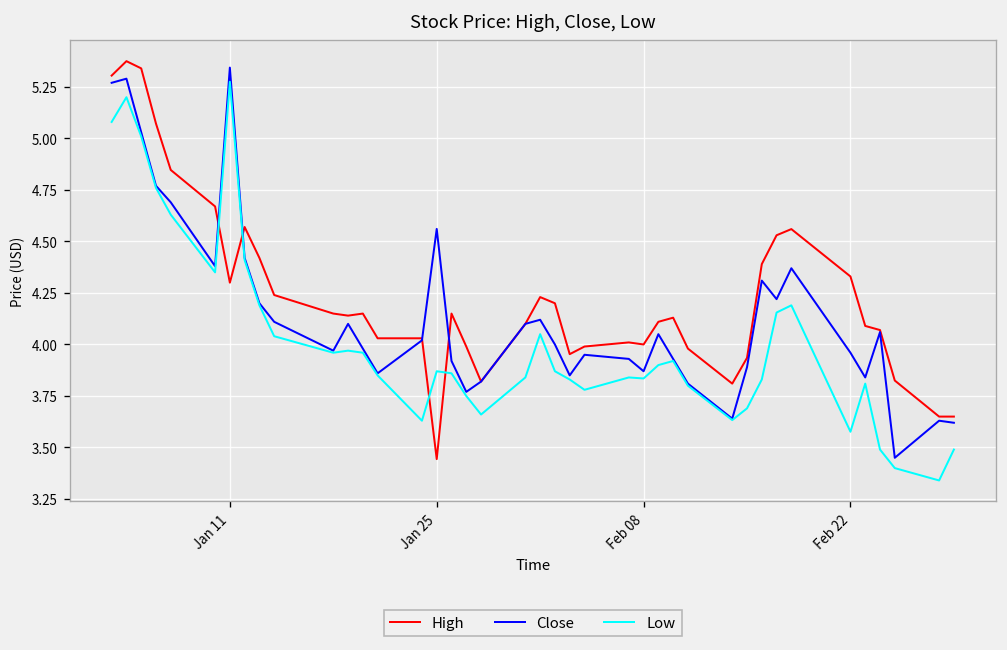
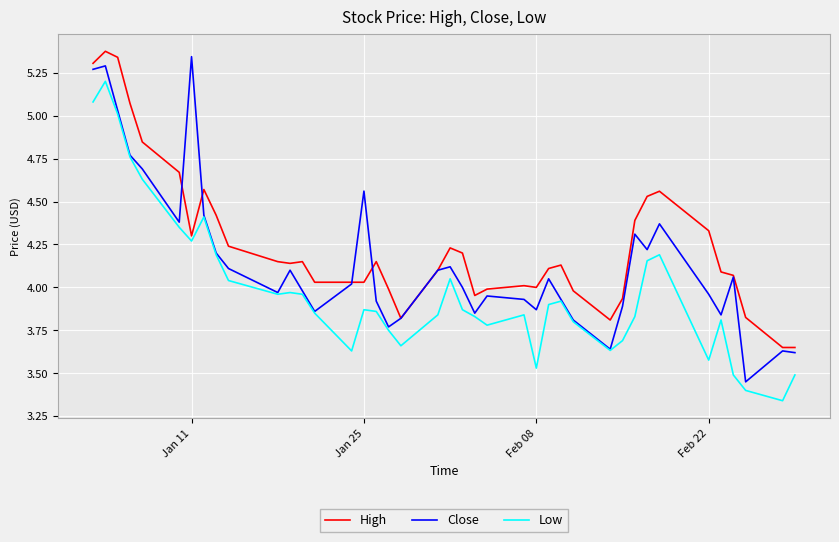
  {
    "High": {
      "Jan 11": 4.30,
-     "Jan 25": 3.44,
+     "Jan 25": 4.03,
      "Feb 08": 4.00,
      "Feb 22": 4.33
    },
    "Close": {
      "Jan 11": 5.34,
      "Jan 25": 4.56,
      "Feb 08": 3.87,
      "Feb 22": 3.96
    },
    "Low": {
-     "Jan 11": 5.28,
+     "Jan 11": 4.27,
      "Jan 25": 3.87,
-     "Feb 08": 3.84,
+     "Feb 08": 3.53,
      "Feb 22": 3.58
    }
  }
